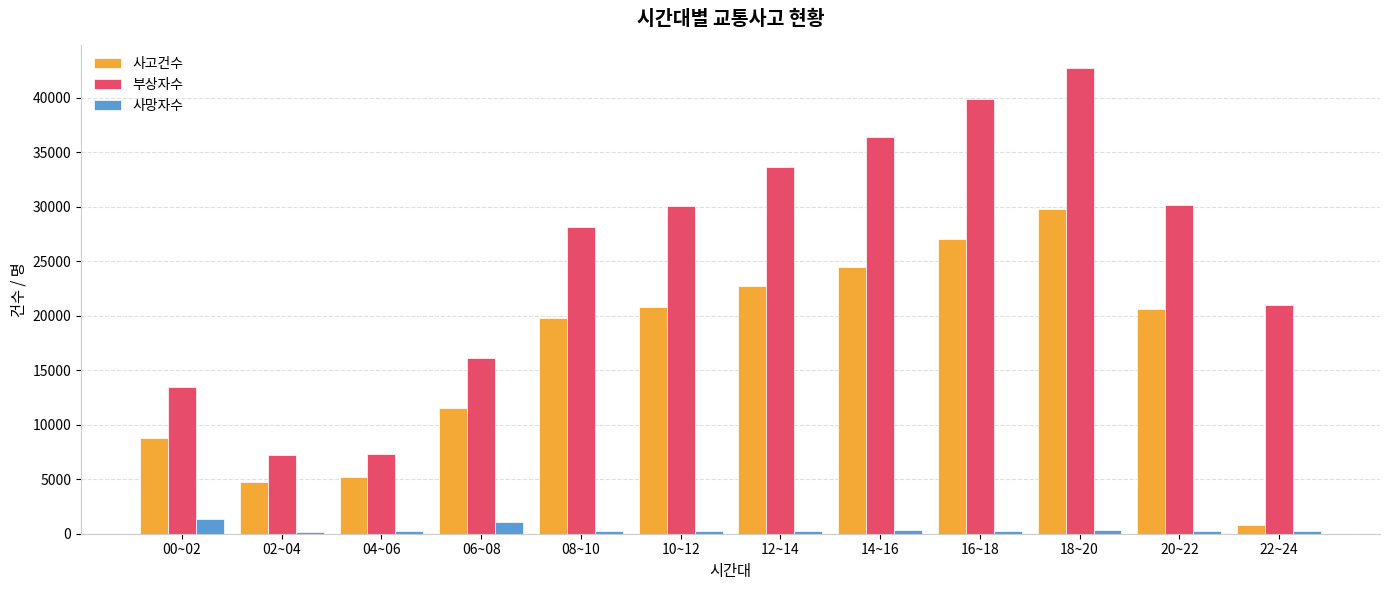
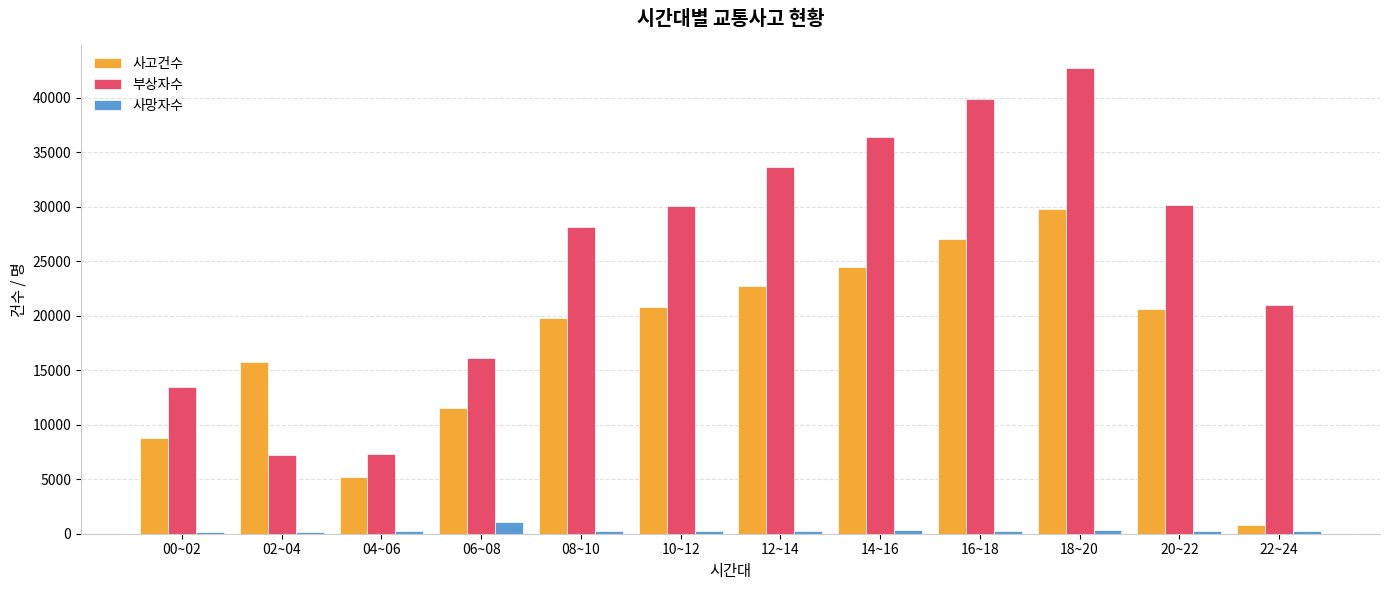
  {
    "사고건수": {
      "00~02": 8700,
-     "02~04": 4800,
+     "02~04": 15800,
      "04~06": 5200,
      "06~08": 11500,
      "08~10": 19800,
      "10~12": 20800,
      "12~14": 22700,
      "14~16": 24500,
      "16~18": 27100,
      "18~20": 29800,
      "20~22": 20600,
      "22~24": 800
    },
    "부상자수": {
      "00~02": 13400,
      "02~04": 7300,
      "04~06": 7300,
      "06~08": 16100,
      "08~10": 28200,
      "10~12": 30100,
      "12~14": 33600,
      "14~16": 36400,
      "16~18": 39900,
      "18~20": 42800,
      "20~22": 30200,
      "22~24": 21000
    },
    "사망자수": {
-     "00~02": 1400,
+     "00~02": 200,
      "04~06": 200,
      "06~08": 1100,
      "08~10": 200,
      "10~12": 300,
      "12~14": 300,
      "14~16": 300,
      "16~18": 300,
      "18~20": 400,
      "20~22": 300,
      "22~24": 200
    }
  }
